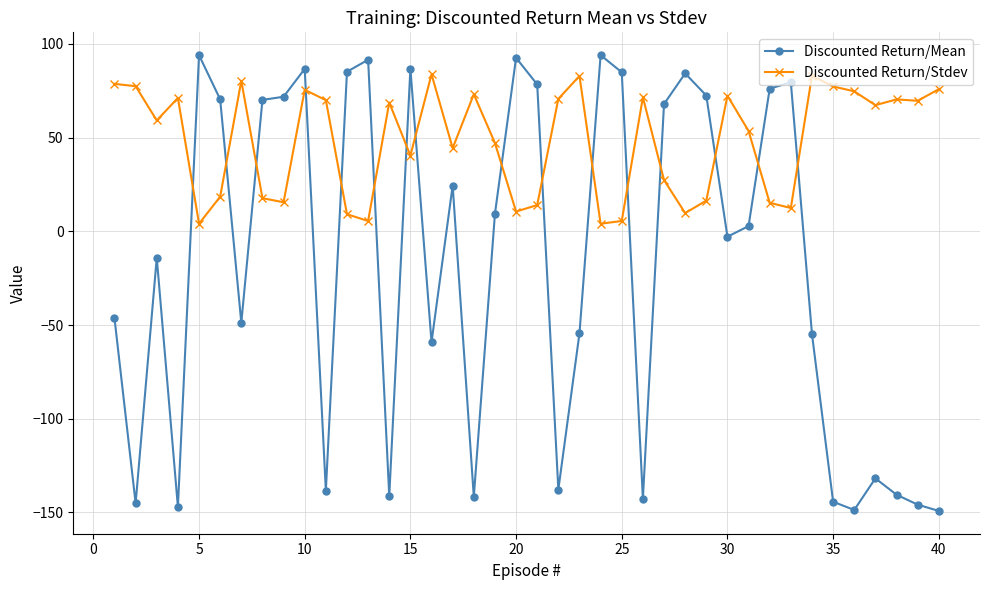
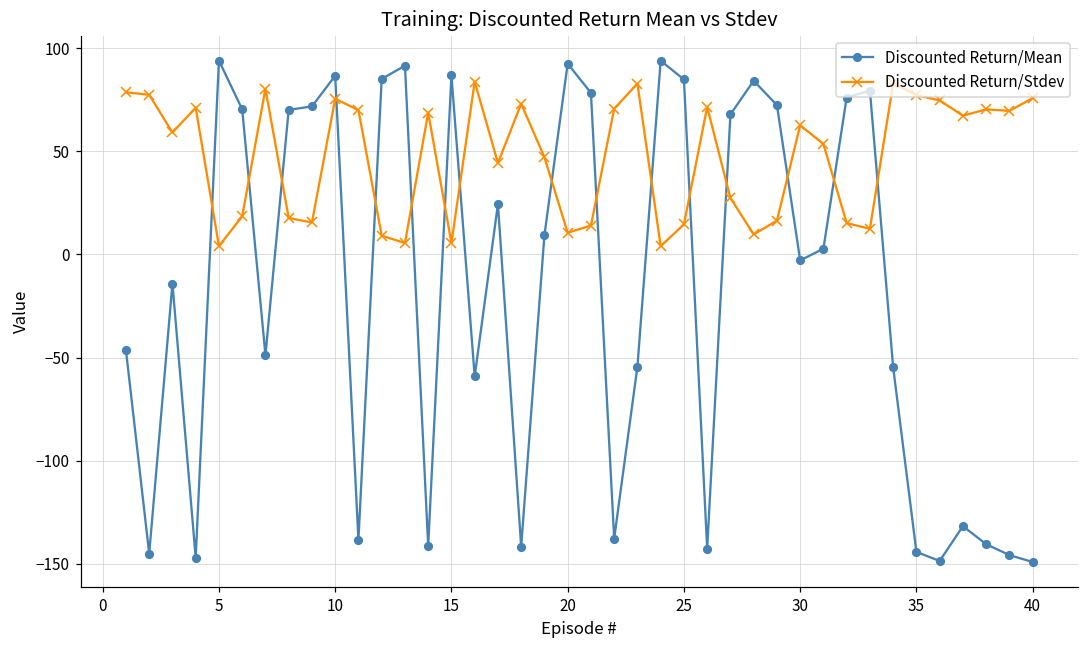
  {
    "Discounted Return/Mean": {
      "5": 94,
      "10": 87,
      "15": 87,
      "20": 93,
      "25": 85,
      "30": -3,
      "35": -144,
      "40": -149
    },
    "Discounted Return/Stdev": {
      "5": 4,
      "10": 76,
-     "15": 40,
+     "15": 6,
      "20": 11,
-     "25": 6,
-     "30": 72,
+     "25": 15,
+     "30": 63,
      "35": 77,
      "40": 76
    }
  }
